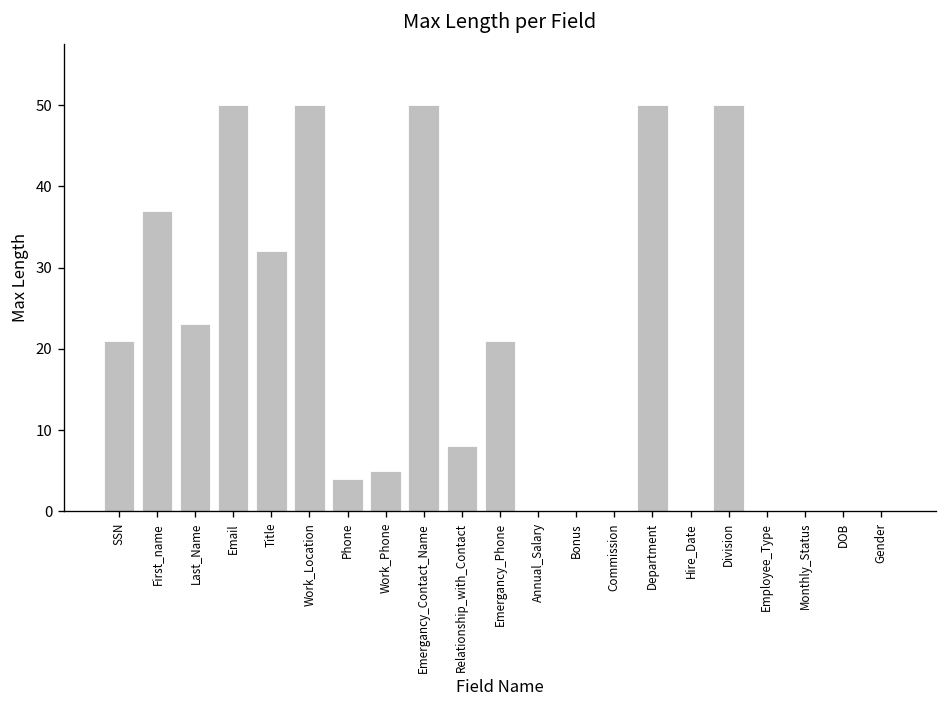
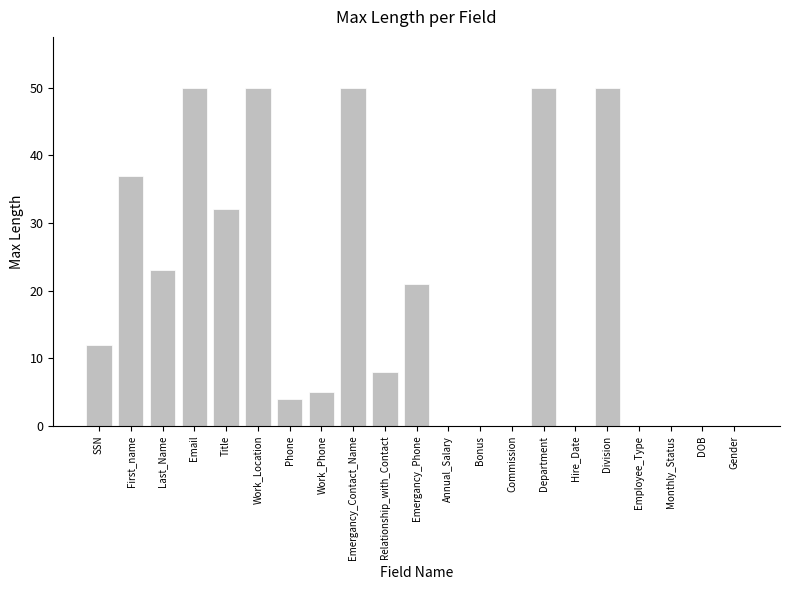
  {
-   "SSN": 21,
+   "SSN": 12,
    "First_name": 37,
    "Last_Name": 23,
    "Email": 50,
    "Title": 32,
    "Work_Location": 50,
    "Phone": 4,
    "Work_Phone": 5,
    "Emergancy_Contact_Name": 50,
    "Relationship_with_Contact": 8,
    "Emergancy_Phone": 21,
    "Annual_Salary": 0,
    "Bonus": 0,
    "Commission": 0,
    "Department": 50,
    "Hire_Date": 0,
    "Division": 50,
    "Employee_Type": 0,
    "Monthly_Status": 0,
    "DOB": 0,
    "Gender": 0
  }
